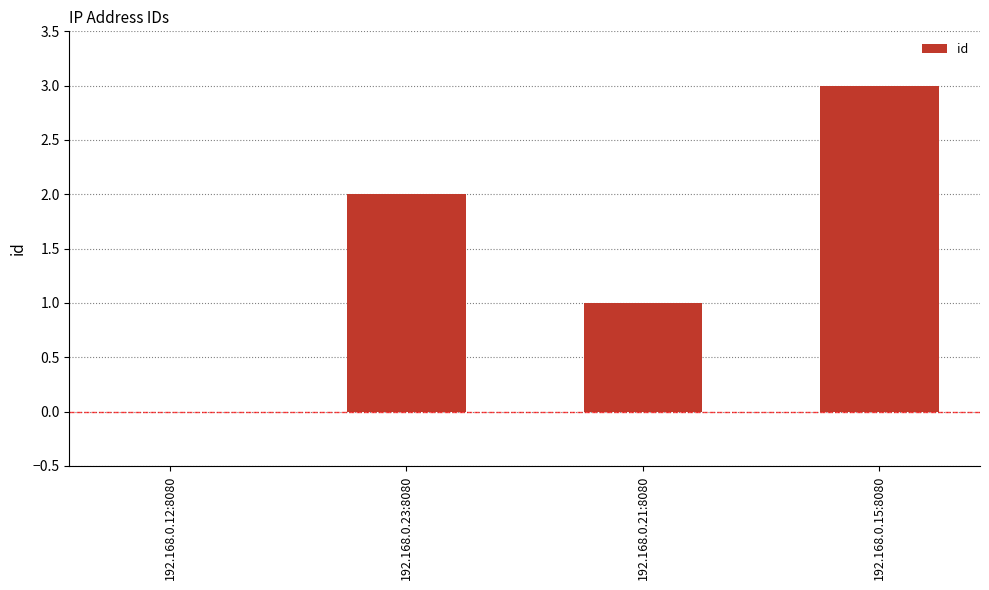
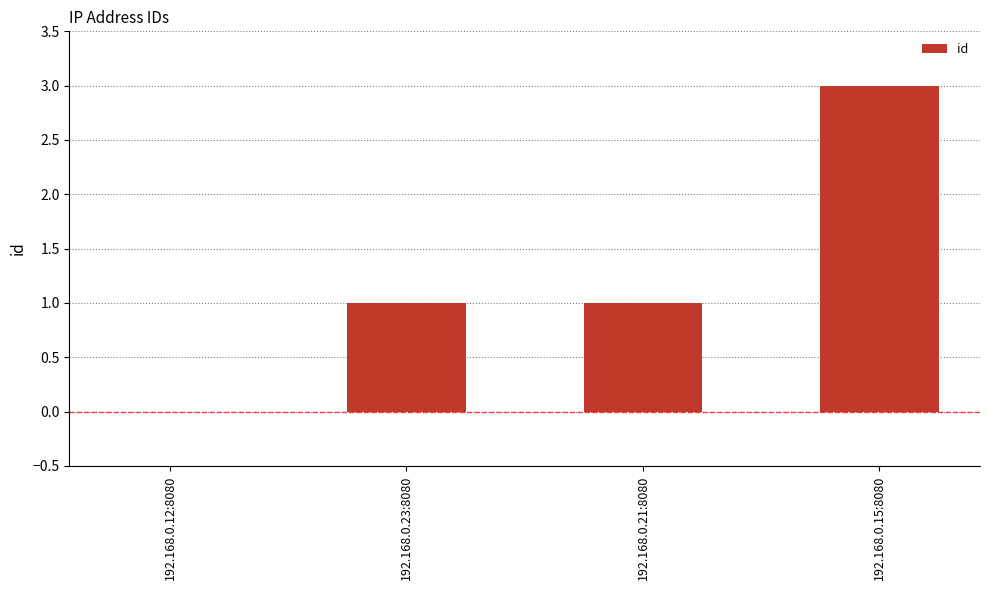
  {
    "192.168.0.12:8080": 0,
-   "192.168.0.23:8080": 2,
+   "192.168.0.23:8080": 1,
    "192.168.0.21:8080": 1,
    "192.168.0.15:8080": 3
  }
